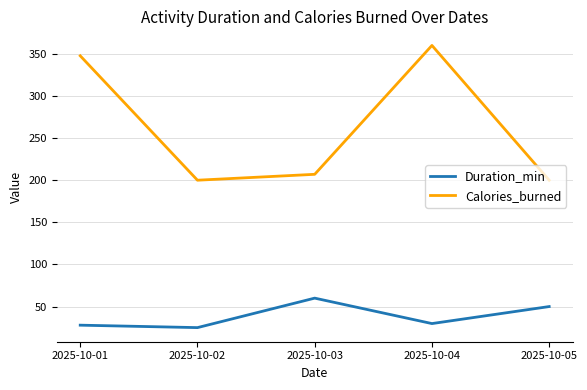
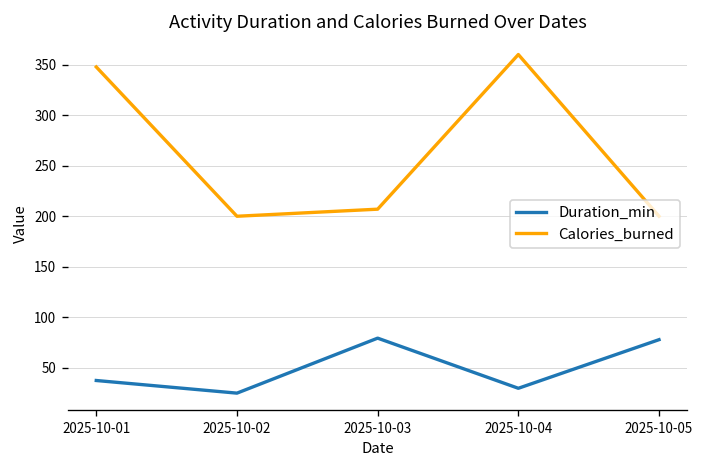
  {
    "Duration_min": {
-     "2025-10-01": 30,
+     "2025-10-01": 40,
      "2025-10-02": 30,
-     "2025-10-03": 60,
+     "2025-10-03": 80,
      "2025-10-04": 30,
-     "2025-10-05": 50
+     "2025-10-05": 80
    },
    "Calories_burned": {
      "2025-10-01": 350,
      "2025-10-02": 200,
      "2025-10-03": 210,
      "2025-10-04": 360
    }
  }
